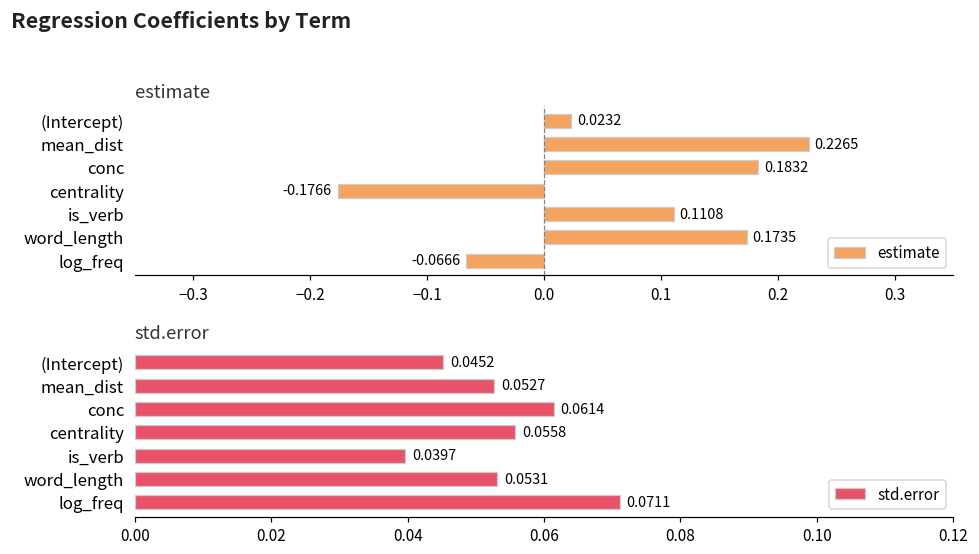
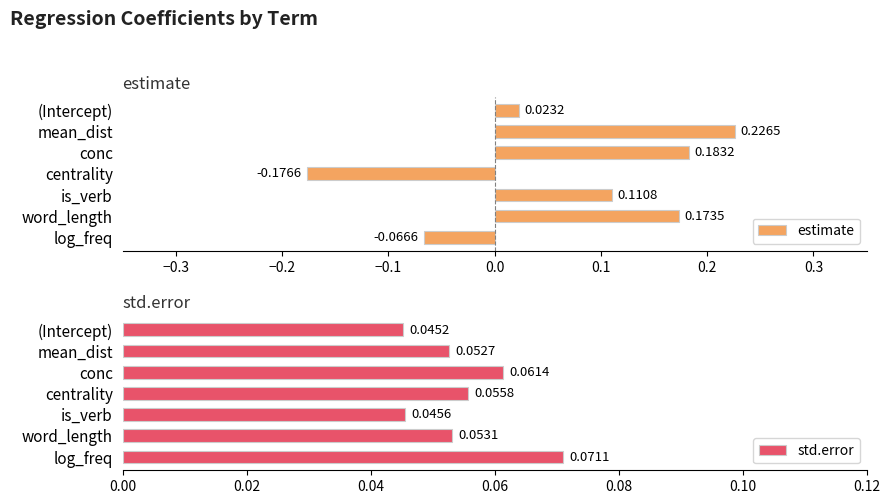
  {
    "estimate": {
      "(Intercept)": 0.0232,
      "mean_dist": 0.2265,
      "conc": 0.1832,
      "centrality": -0.1766,
      "is_verb": 0.1108,
      "word_length": 0.1735,
      "log_freq": -0.0666
    },
    "std.error": {
      "(Intercept)": 0.0452,
      "mean_dist": 0.0527,
      "conc": 0.0614,
      "centrality": 0.0558,
-     "is_verb": 0.0397,
+     "is_verb": 0.0456,
      "word_length": 0.0531,
      "log_freq": 0.0711
    }
  }
